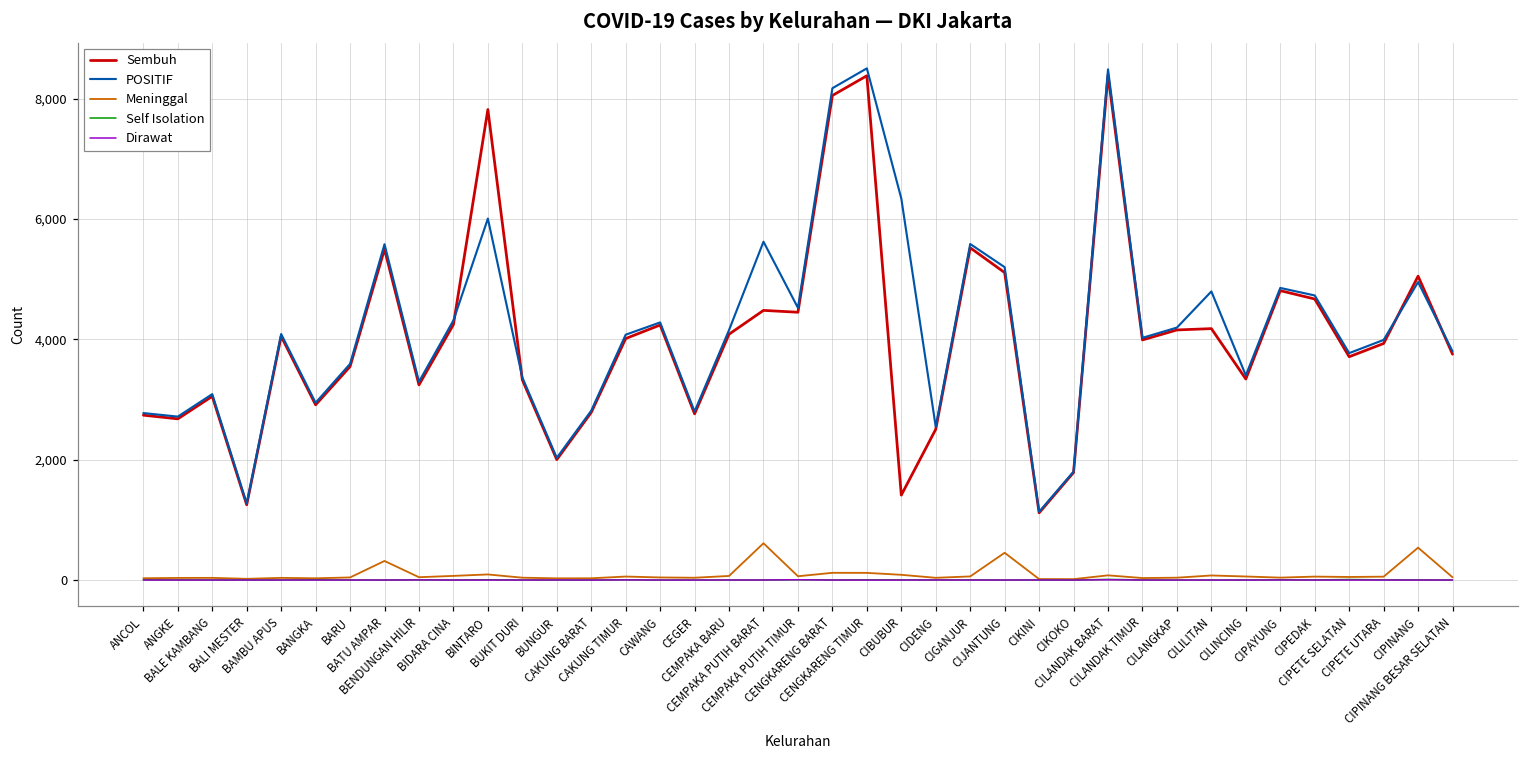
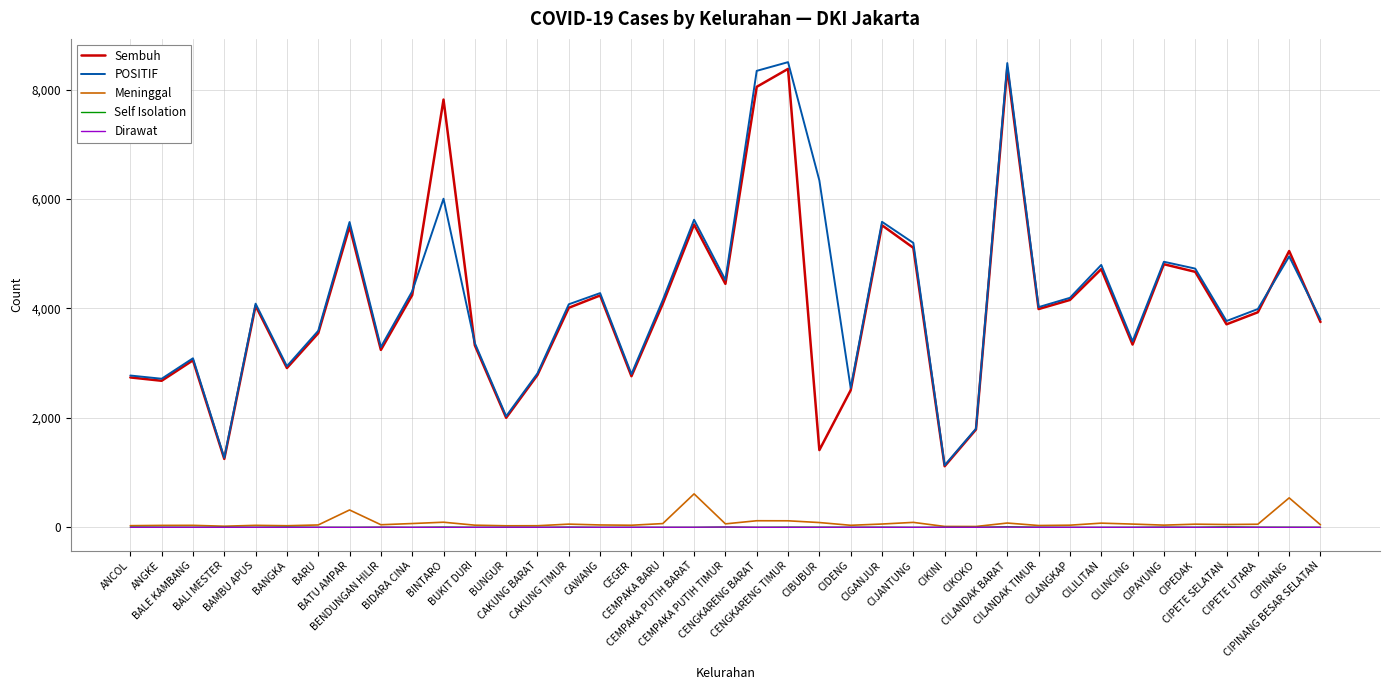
  {
    "Sembuh": {
      "BATU AMPAR": "5,500",
      "BENDUNGAN HILIR": "3,200",
      "BIDARA CINA": "4,200",
      "BINTARO": "7,800",
      "CAKUNG TIMUR": "4,000",
      "CEMPAKA BARU": "4,100",
-     "CEMPAKA PUTIH BARAT": "4,500",
+     "CEMPAKA PUTIH BARAT": "5,500",
      "CEMPAKA PUTIH TIMUR": "4,400",
      "CENGKARENG BARAT": "8,100",
      "CENGKARENG TIMUR": "8,400",
      "CIBUBUR": "1,400",
      "CIGANJUR": "5,500",
      "CIJANTUNG": "5,100",
      "CILANDAK BARAT": "8,400",
-     "CILILITAN": "4,200",
+     "CILILITAN": "4,700",
      "CILINCING": "3,300",
      "CIPEDAK": "4,700",
      "CIPETE SELATAN": "3,700",
      "CIPETE UTARA": "3,900",
      "CIPINANG": "5,000",
      "CIPINANG BESAR SELATAN": "3,800"
    },
    "POSITIF": {
      "BATU AMPAR": "5,600",
      "BENDUNGAN HILIR": "3,300",
      "BIDARA CINA": "4,300",
      "BINTARO": "6,000",
      "CAKUNG TIMUR": "4,100",
      "CEMPAKA BARU": "4,200",
      "CEMPAKA PUTIH BARAT": "5,600",
      "CEMPAKA PUTIH TIMUR": "4,500",
-     "CENGKARENG BARAT": "8,200",
+     "CENGKARENG BARAT": "8,300",
      "CENGKARENG TIMUR": "8,500",
      "CIBUBUR": "6,300",
      "CIGANJUR": "5,600",
      "CIJANTUNG": "5,200",
      "CILANDAK BARAT": "8,500",
      "CILILITAN": "4,800",
      "CILINCING": "3,400",
      "CIPEDAK": "4,700",
      "CIPETE SELATAN": "3,800",
      "CIPETE UTARA": "4,000",
      "CIPINANG": "5,000",
      "CIPINANG BESAR SELATAN": "3,800"
    },
    "Meninggal": {
      "BATU AMPAR": "300",
      "BIDARA CINA": "100",
      "BINTARO": "100",
      "CAKUNG TIMUR": "100",
      "CEMPAKA BARU": "100",
      "CEMPAKA PUTIH BARAT": "600",
      "CEMPAKA PUTIH TIMUR": "100",
      "CENGKARENG BARAT": "100",
      "CENGKARENG TIMUR": "100",
      "CIBUBUR": "100",
      "CIGANJUR": "100",
-     "CIJANTUNG": "500",
+     "CIJANTUNG": "100",
      "CILANDAK BARAT": "100",
      "CILILITAN": "100",
      "CILINCING": "100",
      "CIPEDAK": "100",
      "CIPETE UTARA": "100",
      "CIPINANG": "500"
    },
    "Dirawat": {
      "BATU AMPAR": "0",
      "BIDARA CINA": "0",
      "BINTARO": "0",
      "CAKUNG TIMUR": "0",
      "CEMPAKA BARU": "0",
      "CEMPAKA PUTIH BARAT": "0",
      "CEMPAKA PUTIH TIMUR": "0",
      "CENGKARENG BARAT": "0",
      "CENGKARENG TIMUR": "0",
      "CIBUBUR": "0",
      "CIGANJUR": "0",
      "CIJANTUNG": "0",
      "CILANDAK BARAT": "0",
      "CILILITAN": "0",
      "CILINCING": "0",
      "CIPEDAK": "0",
      "CIPETE SELATAN": "0",
      "CIPETE UTARA": "0",
      "CIPINANG": "0"
    }
  }
